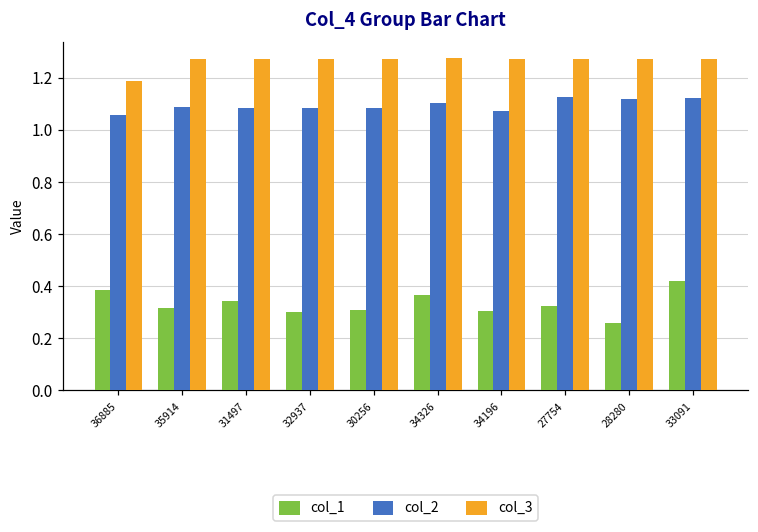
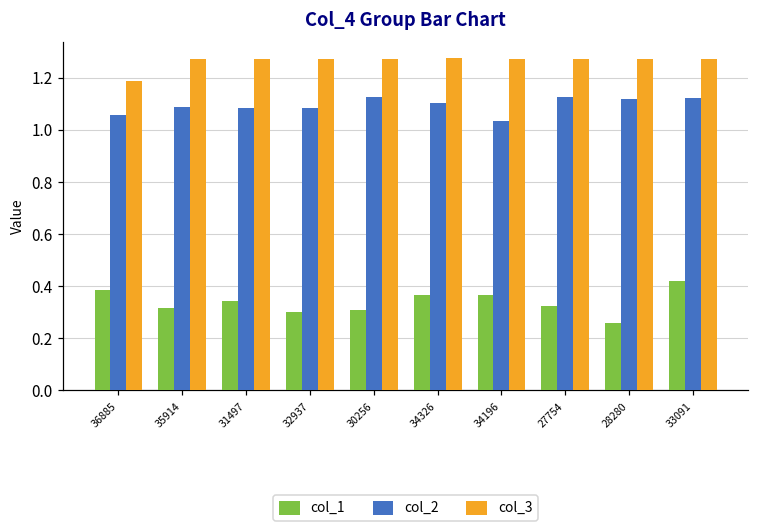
  {
    "col_1": {
      "36885": 0.39,
      "35914": 0.32,
      "31497": 0.34,
      "32937": 0.30,
      "30256": 0.31,
      "34326": 0.37,
-     "34196": 0.30,
+     "34196": 0.36,
      "27754": 0.33,
      "28280": 0.26,
      "33091": 0.42
    },
    "col_2": {
      "36885": 1.06,
      "35914": 1.09,
      "31497": 1.08,
      "32937": 1.08,
-     "30256": 1.08,
+     "30256": 1.13,
      "34326": 1.10,
-     "34196": 1.07,
+     "34196": 1.03,
      "27754": 1.13,
      "28280": 1.12,
      "33091": 1.12
    },
    "col_3": {
      "36885": 1.19,
      "35914": 1.27,
      "31497": 1.27,
      "32937": 1.27,
      "30256": 1.27,
      "34326": 1.27,
      "34196": 1.27,
      "27754": 1.27,
      "28280": 1.27,
      "33091": 1.27
    }
  }
